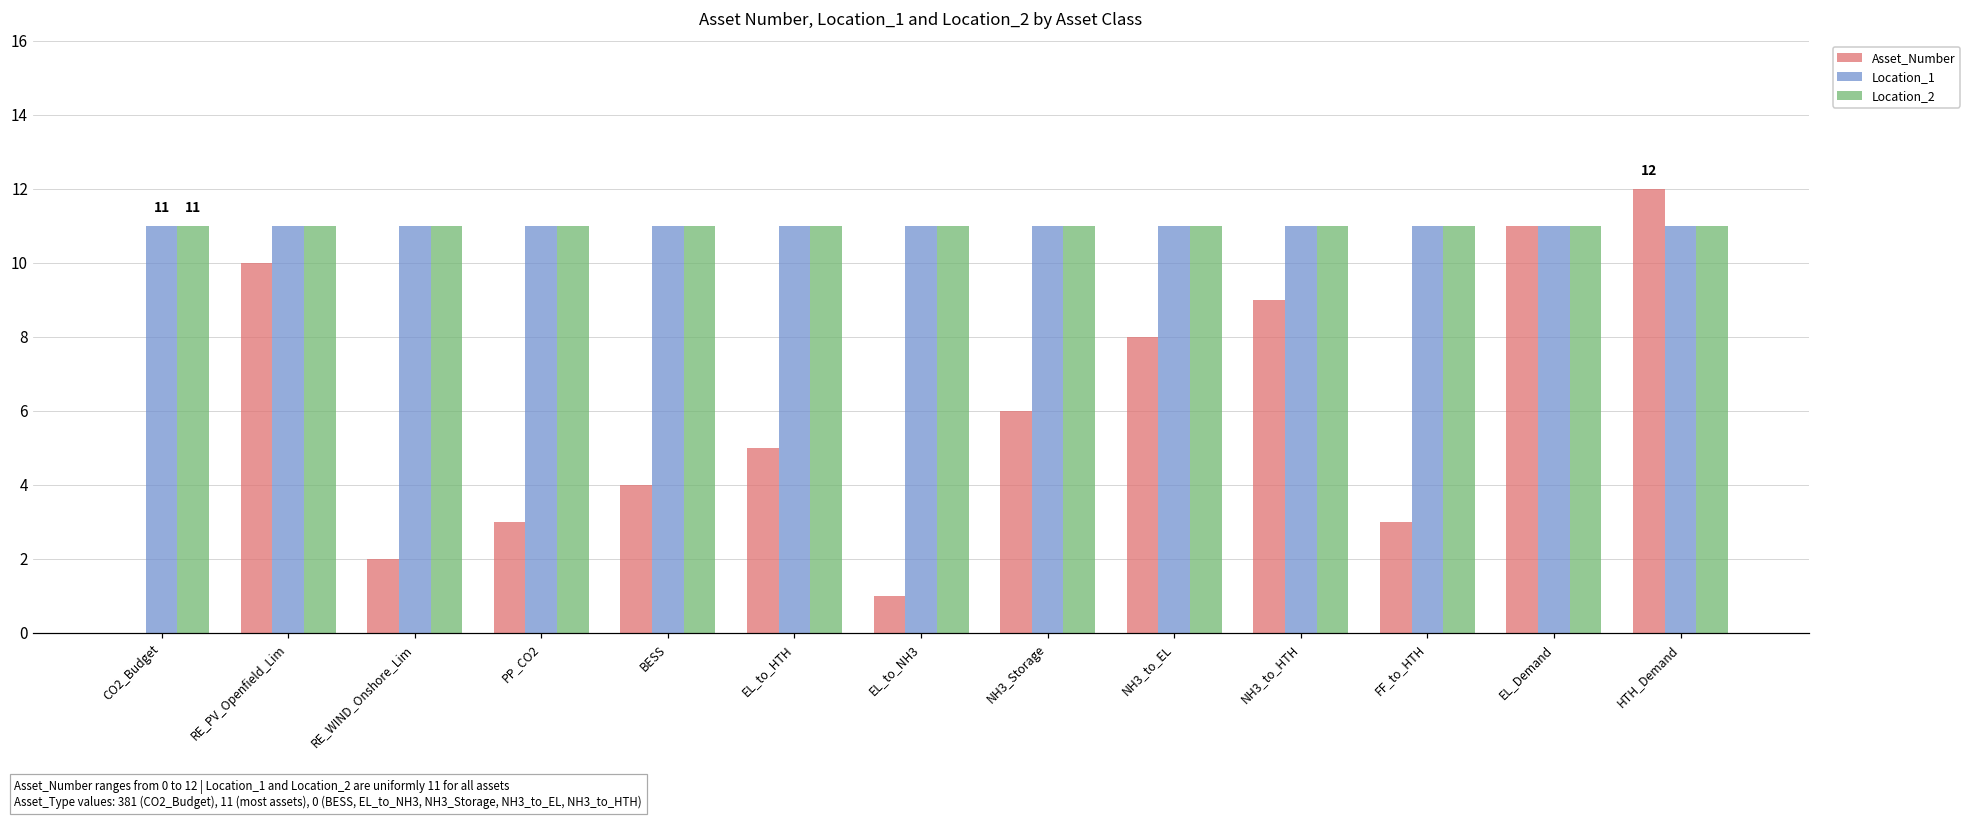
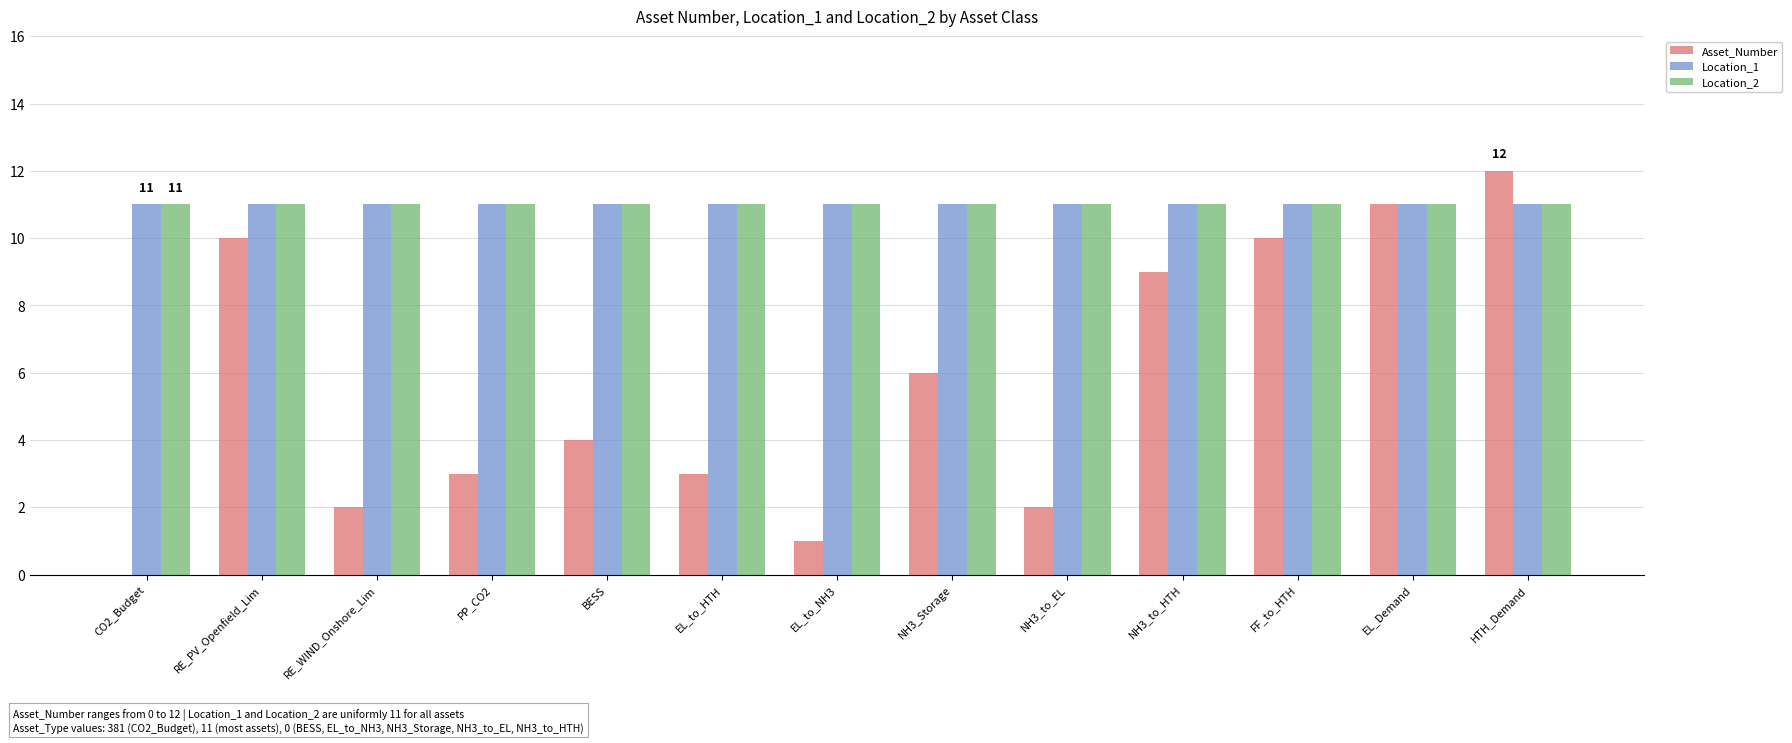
  {
    "Asset_Number": {
      "CO2_Budget": 0,
      "RE_PV_Openfield_Lim": 10,
      "RE_WIND_Onshore_Lim": 2,
      "PP_CO2": 3,
      "BESS": 4,
-     "EL_to_HTH": 5,
+     "EL_to_HTH": 3,
      "EL_to_NH3": 1,
      "NH3_Storage": 6,
-     "NH3_to_EL": 8,
+     "NH3_to_EL": 2,
      "NH3_to_HTH": 9,
-     "FF_to_HTH": 3,
+     "FF_to_HTH": 10,
      "EL_Demand": 11
    },
    "Location_1": {
      "CO2_Budget": 11
    },
    "Location_2": {
      "CO2_Budget": 11
    }
  }
